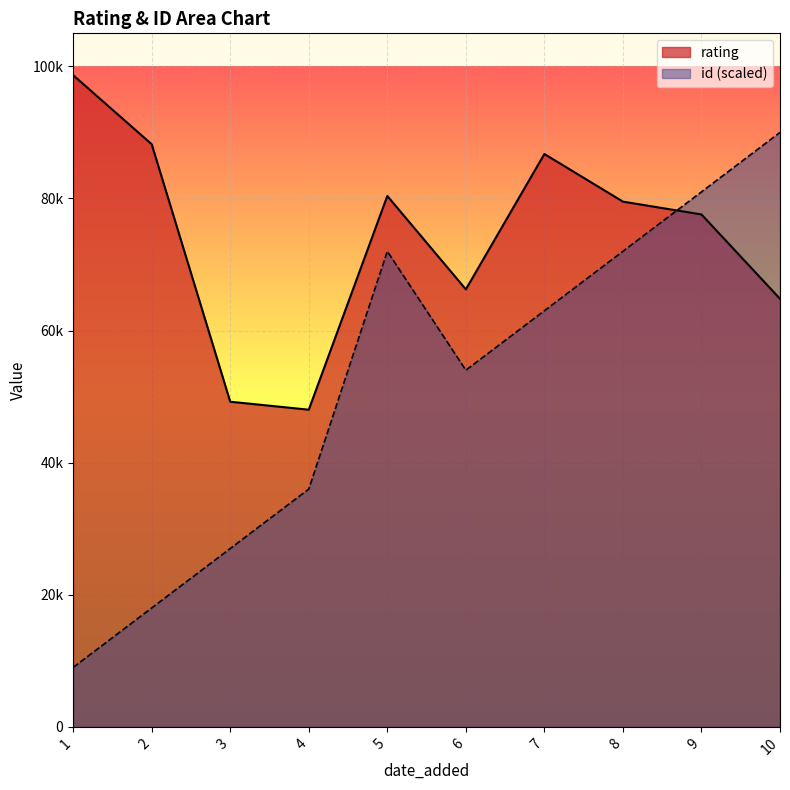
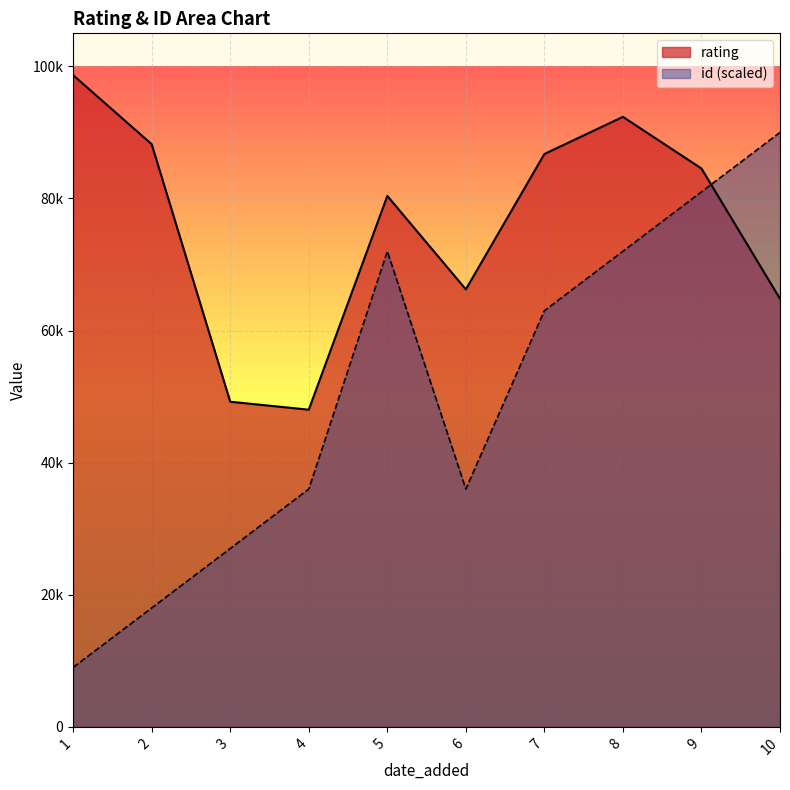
  {
    "rating": {
      "1": 99000,
      "2": 88000,
      "3": 49000,
      "4": 48000,
      "5": 80000,
      "6": 66000,
      "7": 87000,
-     "8": 80000,
-     "9": 78000,
+     "8": 92000,
+     "9": 85000,
      "10": 65000
    },
    "id (scaled)": {
      "1": 9000,
      "2": 18000,
      "3": 27000,
      "4": 36000,
      "5": 72000,
-     "6": 54000,
+     "6": 36000,
      "7": 63000,
      "8": 72000,
      "9": 81000,
      "10": 90000
    }
  }
